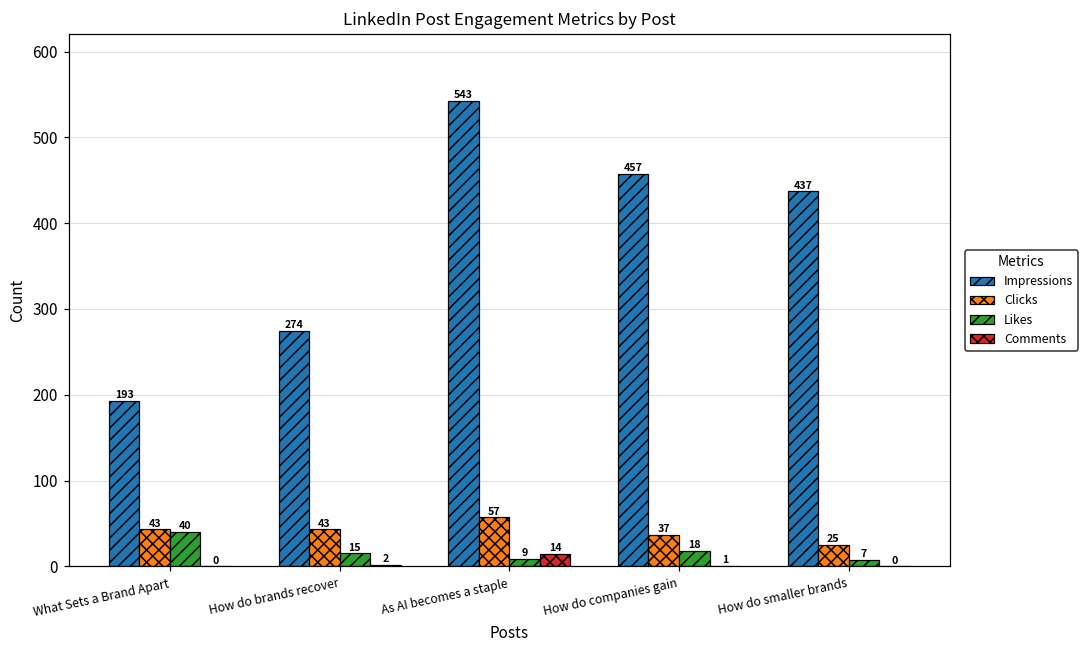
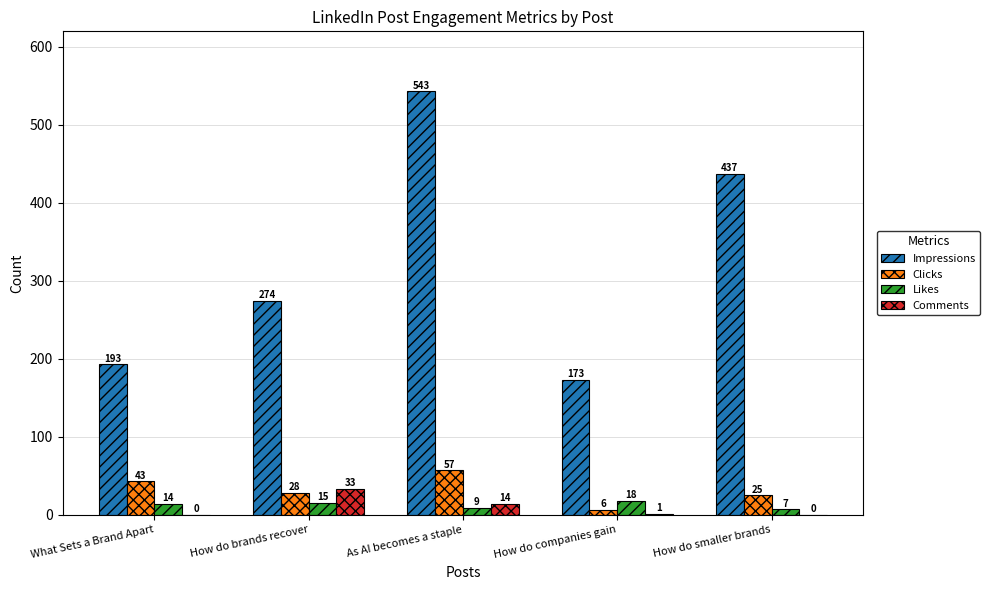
  {
    "Impressions": {
      "What Sets a Brand Apart": 193,
      "How do brands recover": 274,
      "As AI becomes a staple": 543,
-     "How do companies gain": 457,
+     "How do companies gain": 173,
      "How do smaller brands": 437
    },
    "Clicks": {
      "What Sets a Brand Apart": 43,
-     "How do brands recover": 43,
+     "How do brands recover": 28,
      "As AI becomes a staple": 57,
-     "How do companies gain": 37,
+     "How do companies gain": 6,
      "How do smaller brands": 25
    },
    "Likes": {
-     "What Sets a Brand Apart": 40,
+     "What Sets a Brand Apart": 14,
      "How do brands recover": 15,
      "As AI becomes a staple": 9,
      "How do companies gain": 18,
      "How do smaller brands": 7
    },
    "Comments": {
      "What Sets a Brand Apart": 0,
-     "How do brands recover": 2,
+     "How do brands recover": 33,
      "As AI becomes a staple": 14,
      "How do companies gain": 1,
      "How do smaller brands": 0
    }
  }
